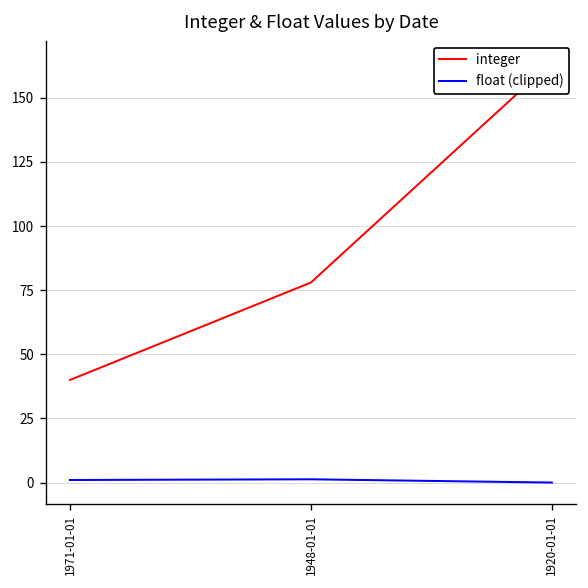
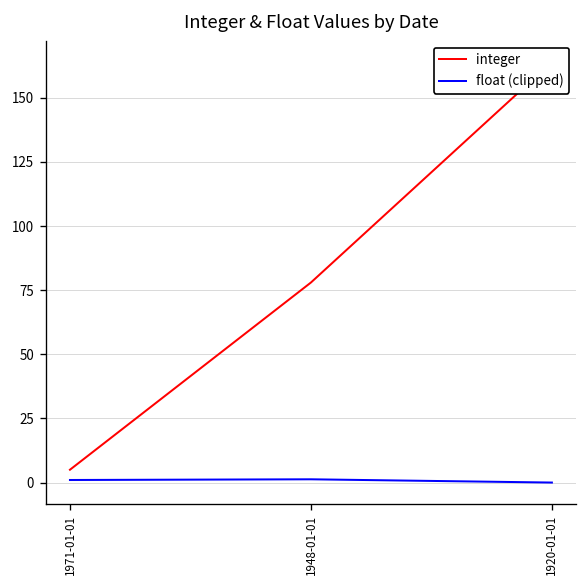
  {
    "integer": {
-     "1971-01-01": 40,
+     "1971-01-01": 5,
      "1948-01-01": 78
    },
    "float (clipped)": {
      "1971-01-01": 1,
      "1948-01-01": 1,
      "1920-01-01": 0
    }
  }
